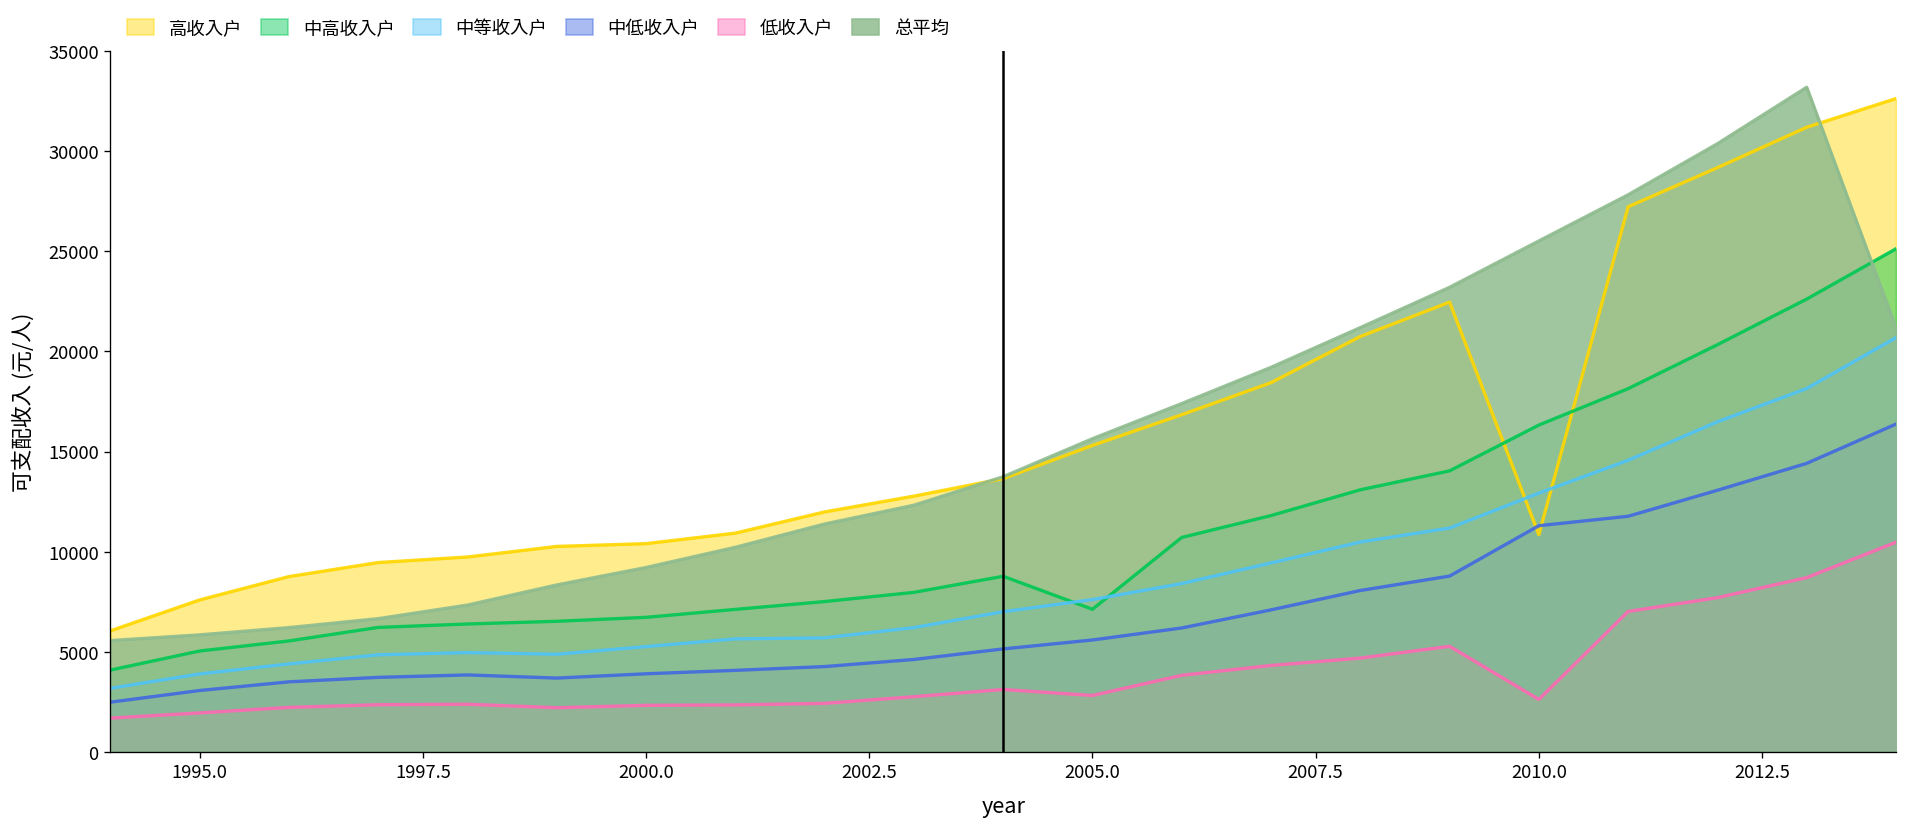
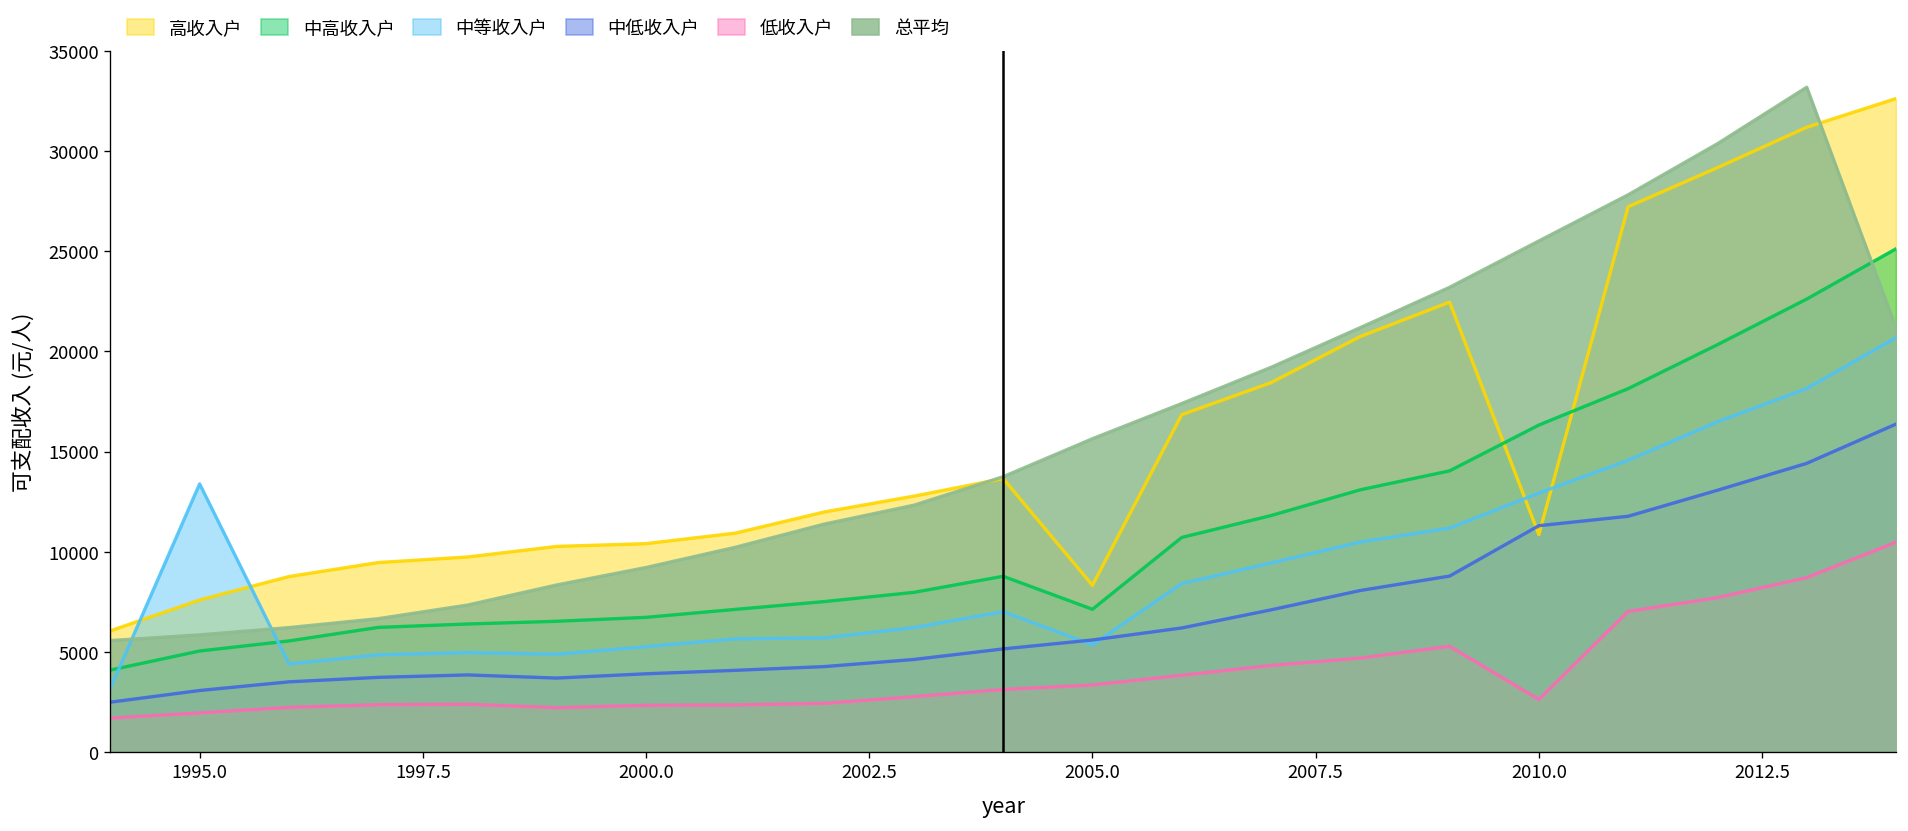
  {
    "高收入户": {
      "1995.0": 7600,
      "2000.0": 10400,
-     "2005.0": 15300,
+     "2005.0": 8300,
      "2010.0": 10900
    },
    "中高收入户": {
      "1995.0": 5000,
      "2000.0": 6700,
      "2005.0": 7100,
      "2010.0": 16300
    },
    "中等收入户": {
-     "1995.0": 3900,
+     "1995.0": 13400,
      "2000.0": 5300,
-     "2005.0": 7600,
+     "2005.0": 5300,
      "2010.0": 12900
    },
    "中低收入户": {
      "1995.0": 3100,
      "2000.0": 3900,
      "2005.0": 5600,
      "2010.0": 11300
    },
    "低收入户": {
      "1995.0": 2000,
      "2000.0": 2300,
-     "2005.0": 2800,
+     "2005.0": 3300,
      "2010.0": 2600
    },
    "总平均": {
      "1995.0": 5900,
      "2000.0": 9200,
      "2005.0": 15600,
      "2010.0": 25500
    }
  }
